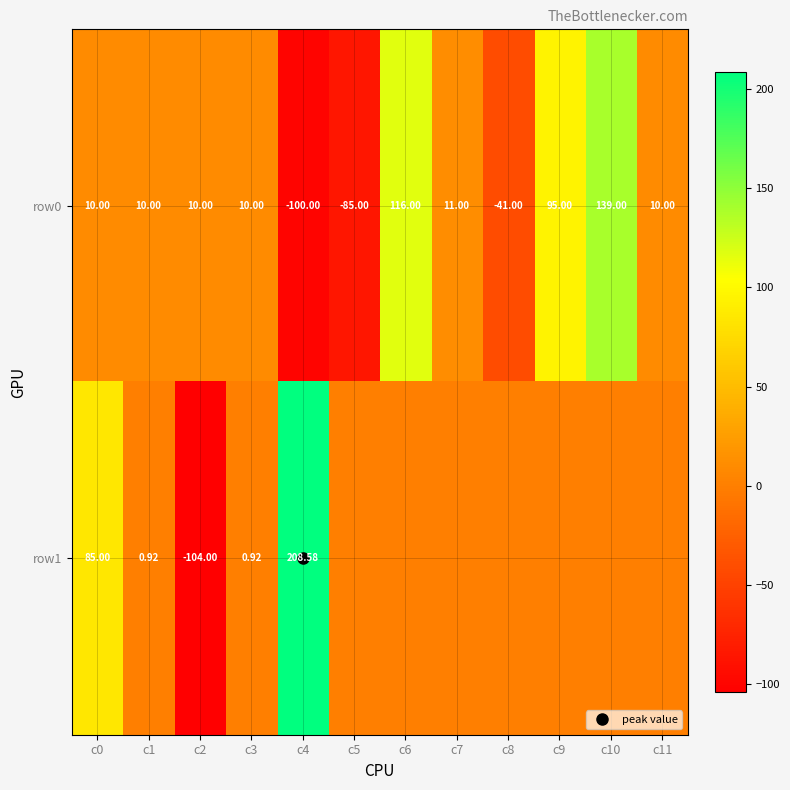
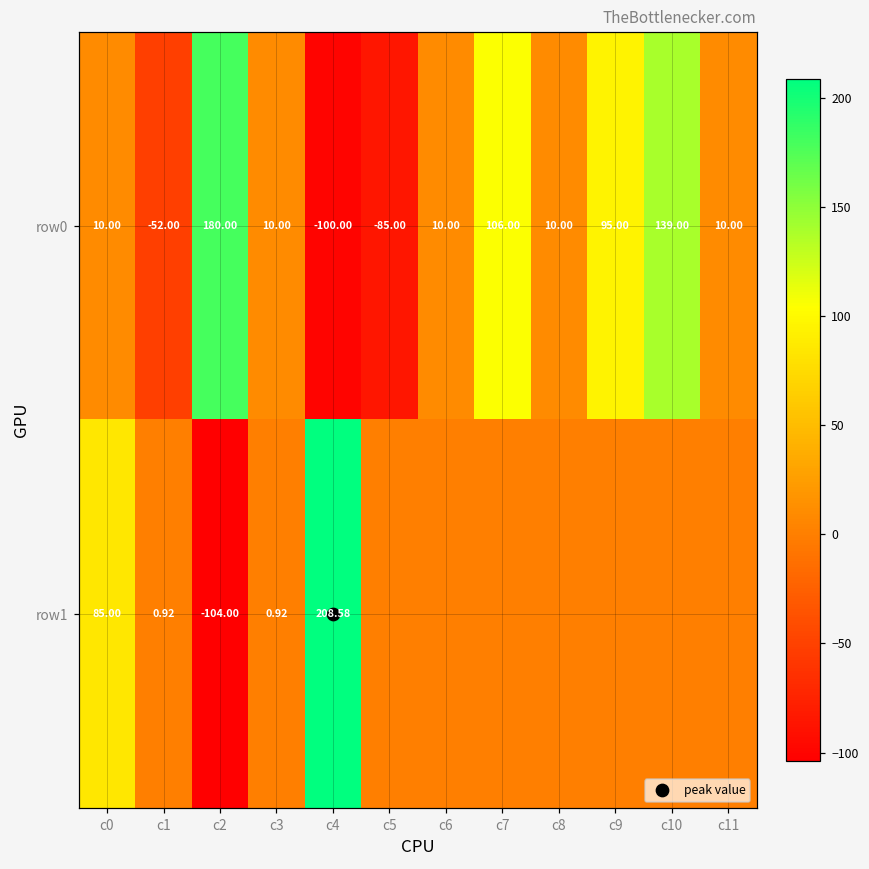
  {
    "row0": {
      "c0": 10.00,
-     "c1": 10.00,
-     "c2": 10.00,
+     "c1": -52.00,
+     "c2": 180.00,
      "c3": 10.00,
      "c4": -100.00,
      "c5": -85.00,
-     "c6": 116.00,
-     "c7": 11.00,
-     "c8": -41.00,
+     "c6": 10.00,
+     "c7": 106.00,
+     "c8": 10.00,
      "c9": 95.00,
      "c10": 139.00,
      "c11": 10.00
    },
    "row1": {
      "c0": 85.00,
      "c1": 0.92,
      "c2": -104.00,
      "c3": 0.92
    }
  }
